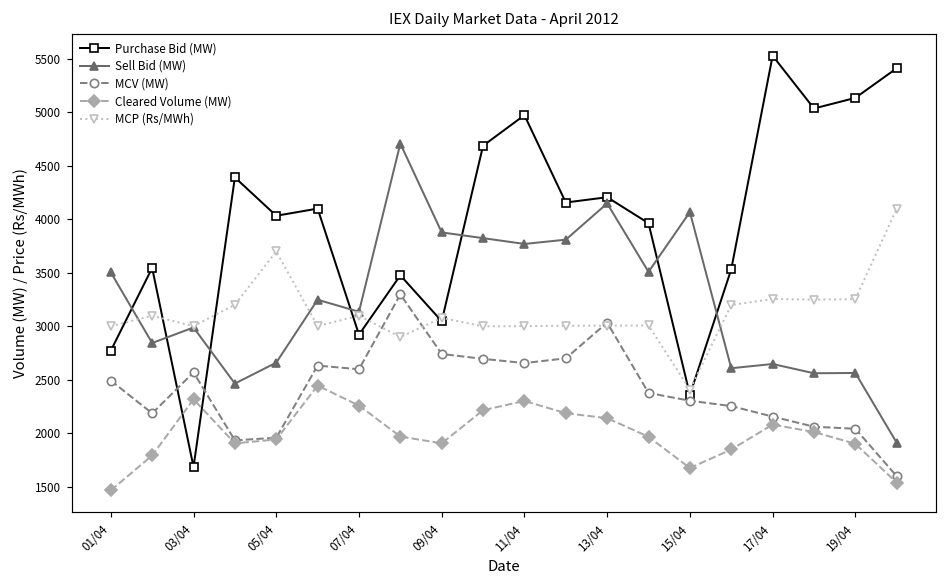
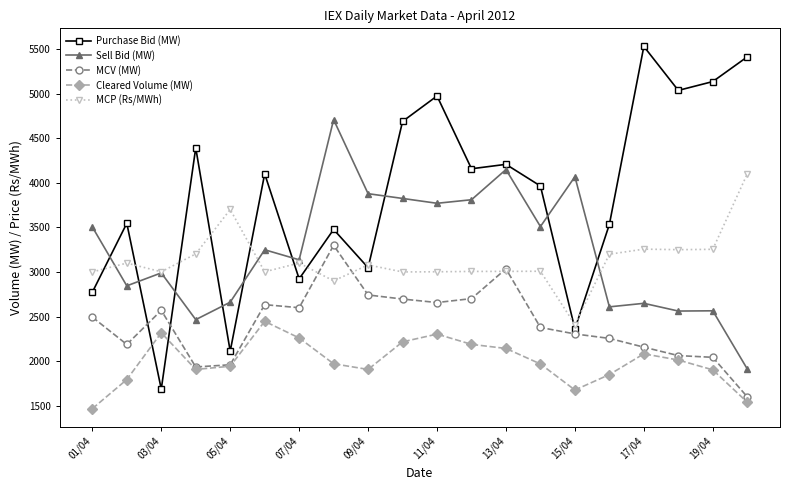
  {
    "Purchase Bid (MW)": {
      "01/04": 2800,
      "03/04": 1700,
-     "05/04": 4000,
+     "05/04": 2100,
      "07/04": 2900,
      "09/04": 3000,
      "11/04": 5000,
      "13/04": 4200,
      "15/04": 2400,
      "17/04": 5500,
      "19/04": 5100
    }
  }
